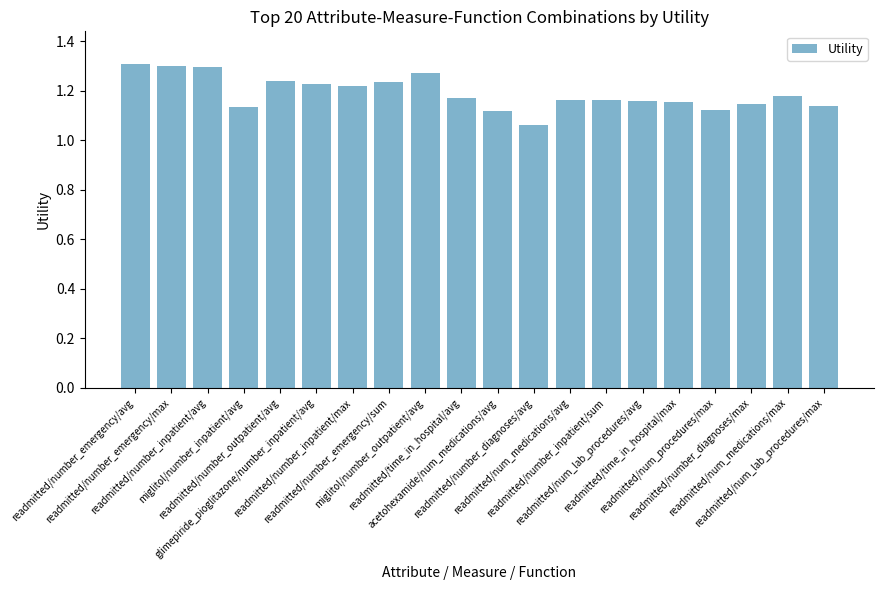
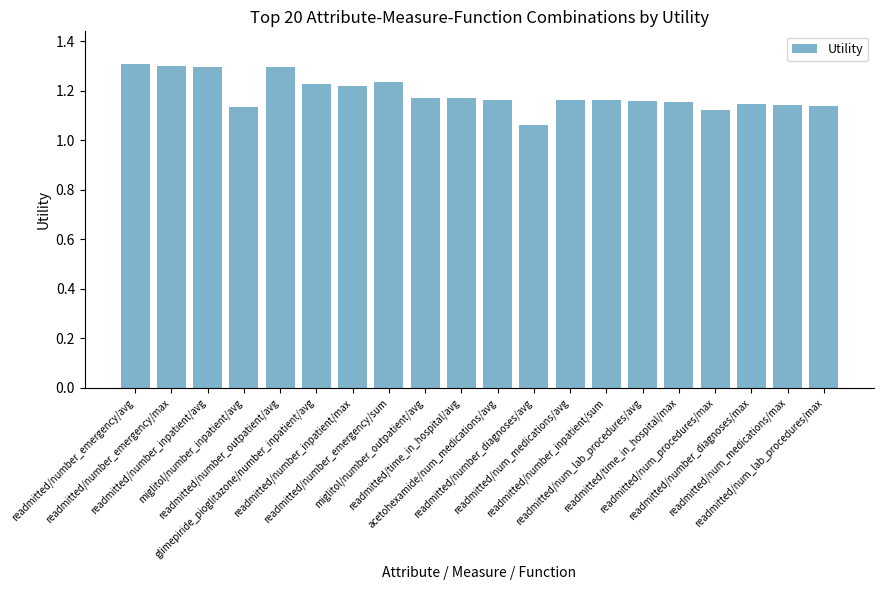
  {
    "readmitted/number_emergency/avg": 1.31,
    "readmitted/number_emergency/max": 1.30,
    "readmitted/number_inpatient/avg": 1.30,
    "miglitol/number_inpatient/avg": 1.14,
-   "readmitted/number_outpatient/avg": 1.24,
+   "readmitted/number_outpatient/avg": 1.30,
    "glimepiride_pioglitazone/number_inpatient/avg": 1.23,
    "readmitted/number_inpatient/max": 1.22,
    "readmitted/number_emergency/sum": 1.24,
-   "miglitol/number_outpatient/avg": 1.27,
+   "miglitol/number_outpatient/avg": 1.17,
    "readmitted/time_in_hospital/avg": 1.17,
-   "acetohexamide/num_medications/avg": 1.12,
+   "acetohexamide/num_medications/avg": 1.16,
    "readmitted/number_diagnoses/avg": 1.06,
    "readmitted/num_medications/avg": 1.16,
    "readmitted/number_inpatient/sum": 1.16,
    "readmitted/num_lab_procedures/avg": 1.16,
    "readmitted/time_in_hospital/max": 1.15,
    "readmitted/num_procedures/max": 1.12,
    "readmitted/number_diagnoses/max": 1.15,
-   "readmitted/num_medications/max": 1.18,
+   "readmitted/num_medications/max": 1.14,
    "readmitted/num_lab_procedures/max": 1.14
  }
